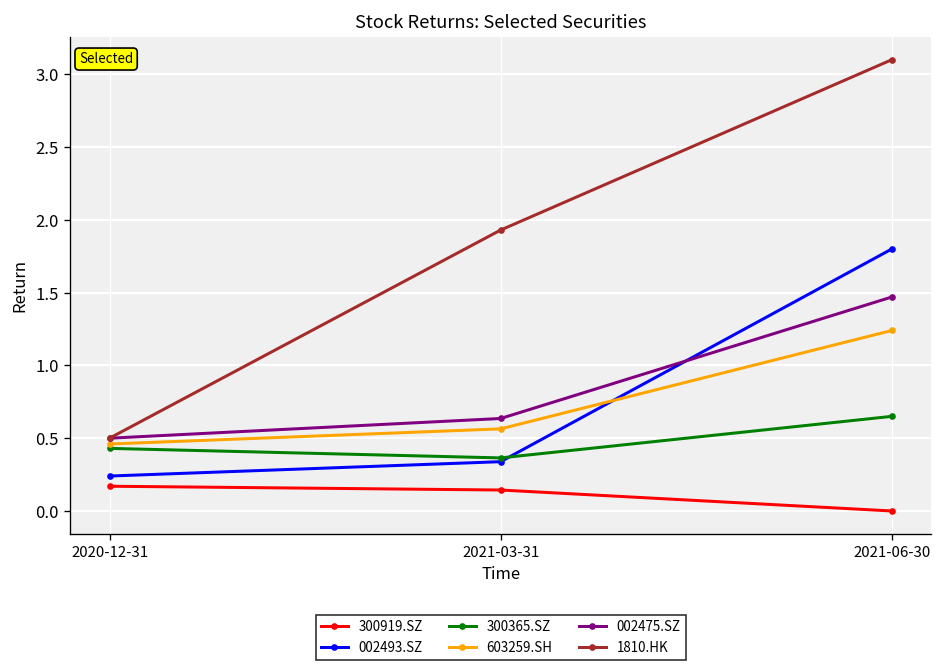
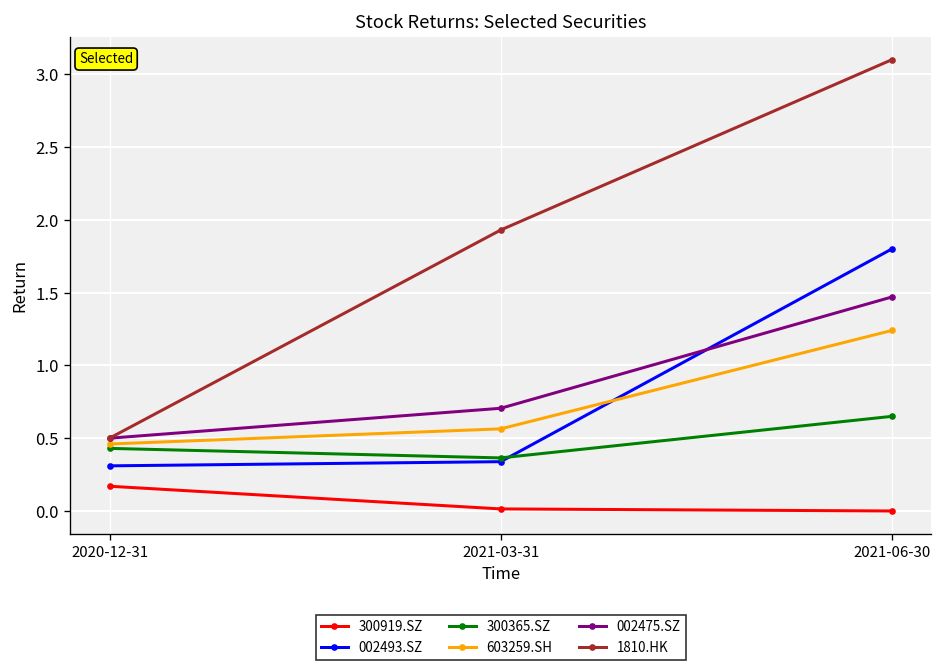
  {
    "300919.SZ": {
      "2020-12-31": 0.17,
-     "2021-03-31": 0.14,
+     "2021-03-31": 0.01,
      "2021-06-30": 0.00
    },
    "002493.SZ": {
-     "2020-12-31": 0.24,
+     "2020-12-31": 0.31,
      "2021-03-31": 0.34,
      "2021-06-30": 1.80
    },
    "300365.SZ": {
      "2020-12-31": 0.43,
      "2021-03-31": 0.36,
      "2021-06-30": 0.65
    },
    "603259.SH": {
      "2020-12-31": 0.46,
      "2021-03-31": 0.56,
      "2021-06-30": 1.24
    },
    "002475.SZ": {
-     "2021-03-31": 0.64,
+     "2021-03-31": 0.71,
      "2021-06-30": 1.47
    },
    "1810.HK": {
      "2021-03-31": 1.93,
      "2021-06-30": 3.10
    }
  }
